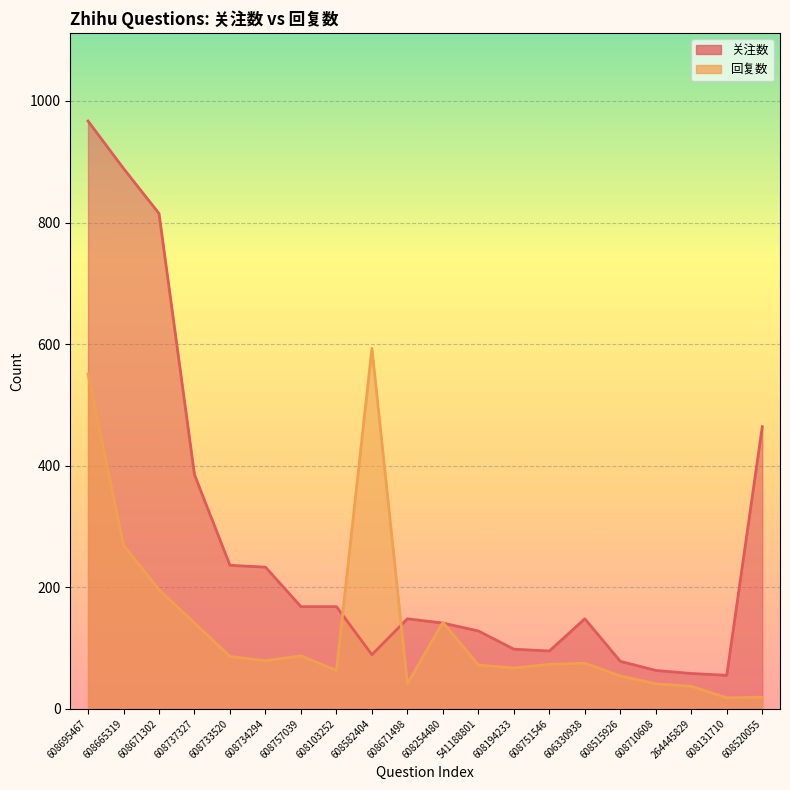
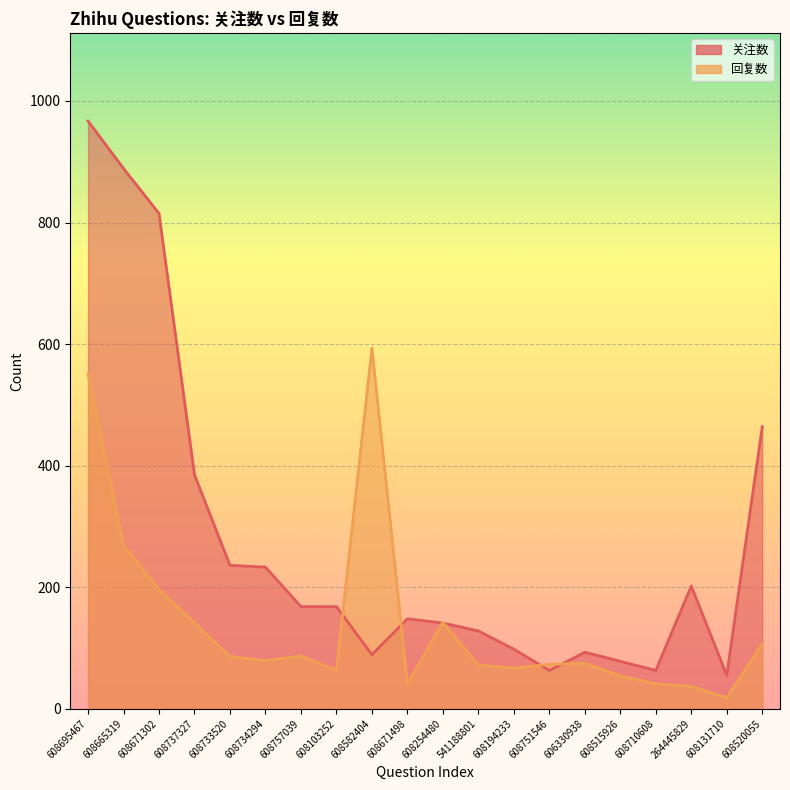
  {
    "关注数": {
      "608695467": 970,
      "608665319": 890,
      "608671302": 820,
      "608737327": 390,
      "608733520": 240,
      "608734294": 230,
      "608757039": 170,
      "608103252": 170,
      "608582404": 90,
      "608671498": 150,
      "541188801": 130,
      "608194233": 100,
-     "608751546": 100,
-     "606330938": 150,
+     "608751546": 60,
+     "606330938": 90,
      "608515926": 80,
      "608710608": 60,
-     "264445829": 60,
+     "264445829": 200,
      "608131710": 60,
      "608520055": 460
    },
    "回复数": {
      "608695467": 550,
      "608665319": 270,
      "608671302": 200,
      "608737327": 140,
      "608733520": 90,
      "608734294": 80,
      "608757039": 90,
      "608103252": 60,
      "608582404": 590,
      "608671498": 40,
      "541188801": 70,
      "608194233": 70,
      "608751546": 70,
      "606330938": 80,
      "608515926": 50,
      "608710608": 40,
      "264445829": 40,
      "608131710": 20,
-     "608520055": 20
+     "608520055": 110
    }
  }
